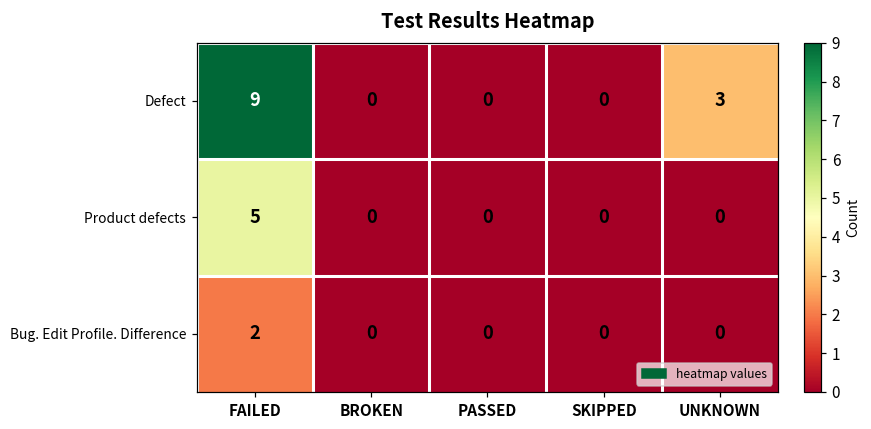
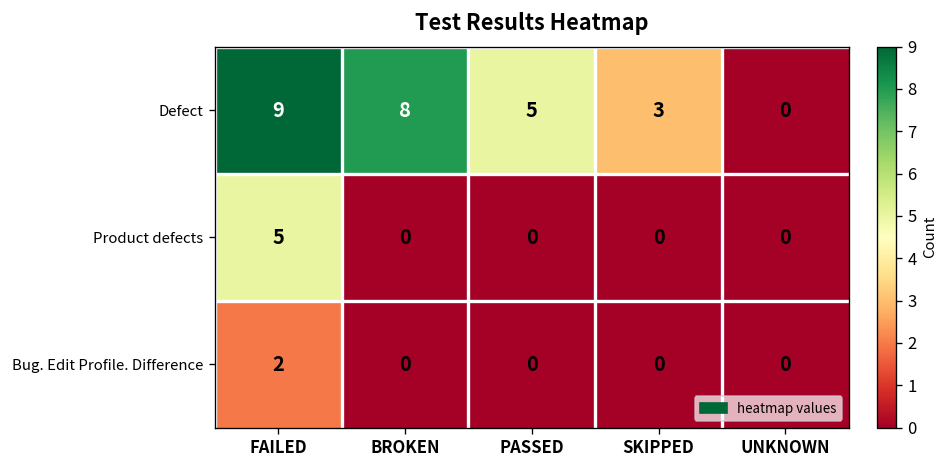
  {
    "Defect": {
      "FAILED": 9,
-     "BROKEN": 0,
-     "PASSED": 0,
-     "SKIPPED": 0,
-     "UNKNOWN": 3
+     "BROKEN": 8,
+     "PASSED": 5,
+     "SKIPPED": 3,
+     "UNKNOWN": 0
    },
    "Product defects": {
      "FAILED": 5,
      "BROKEN": 0,
      "PASSED": 0,
      "SKIPPED": 0,
      "UNKNOWN": 0
    },
    "Bug. Edit Profile. Difference": {
      "FAILED": 2,
      "BROKEN": 0,
      "PASSED": 0,
      "SKIPPED": 0,
      "UNKNOWN": 0
    }
  }
